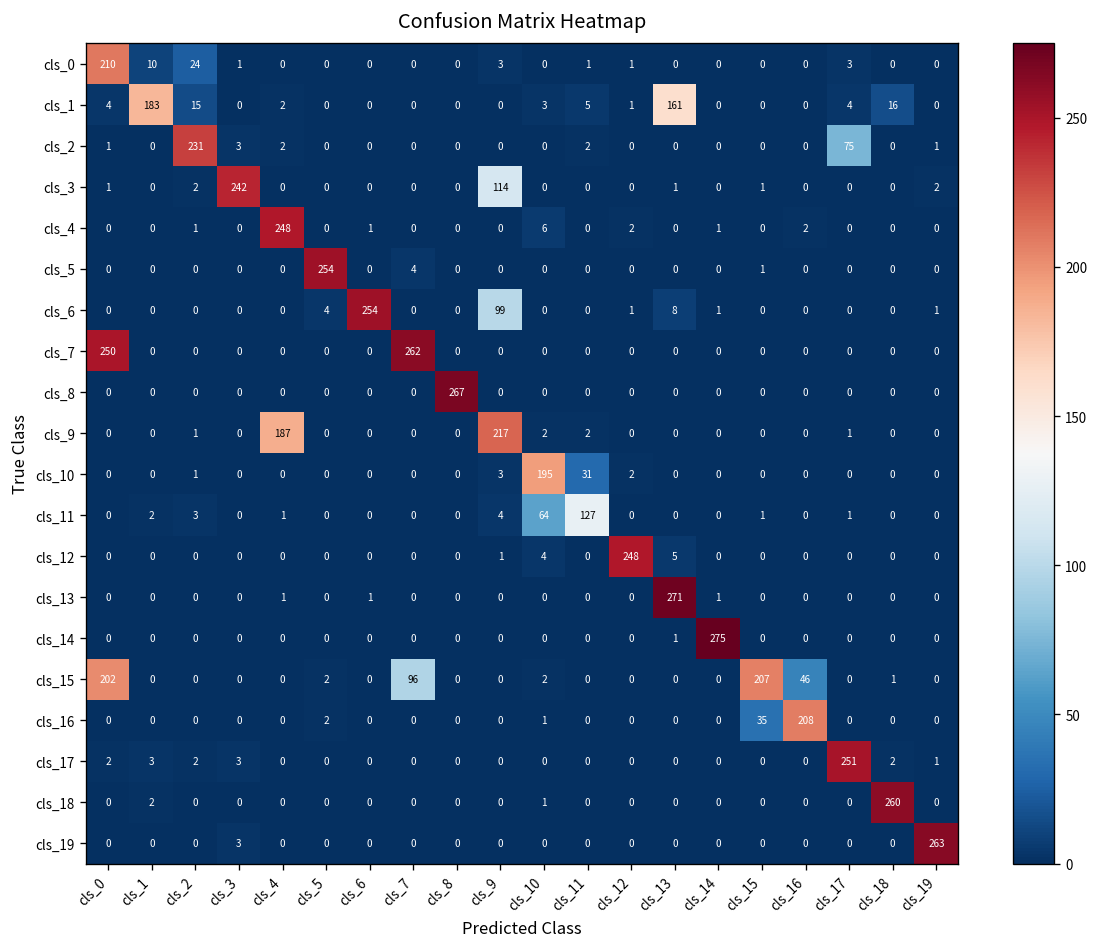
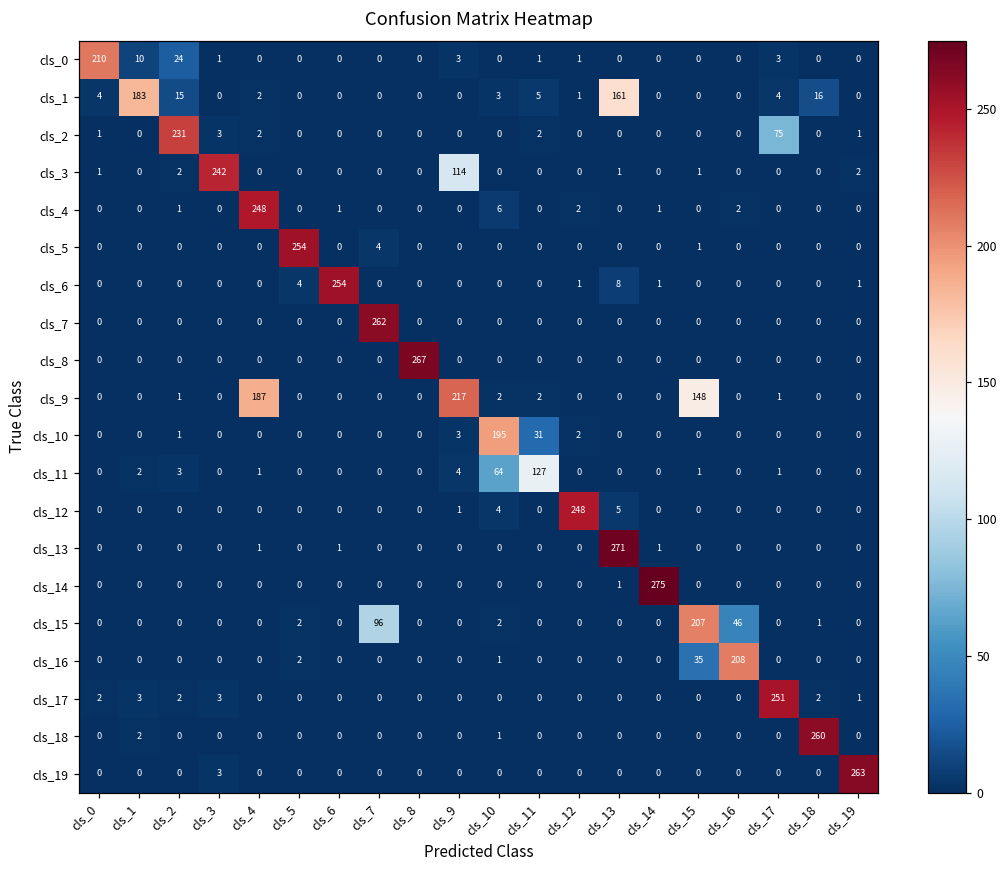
  {
    "cls_6": {
      "cls_0": 0,
      "cls_1": 0,
      "cls_2": 0,
      "cls_3": 0,
      "cls_4": 0,
      "cls_5": 4,
      "cls_6": 254,
      "cls_7": 0,
      "cls_8": 0,
-     "cls_9": 99,
+     "cls_9": 0,
      "cls_10": 0,
      "cls_11": 0,
      "cls_12": 1,
      "cls_13": 8,
      "cls_14": 1,
      "cls_15": 0,
      "cls_16": 0,
      "cls_17": 0,
      "cls_18": 0,
      "cls_19": 1
    },
    "cls_7": {
-     "cls_0": 250,
+     "cls_0": 0,
      "cls_1": 0,
      "cls_2": 0,
      "cls_3": 0,
      "cls_4": 0,
      "cls_5": 0,
      "cls_6": 0,
      "cls_7": 262,
      "cls_8": 0,
      "cls_9": 0,
      "cls_10": 0,
      "cls_11": 0,
      "cls_12": 0,
      "cls_13": 0,
      "cls_14": 0,
      "cls_15": 0,
      "cls_16": 0,
      "cls_17": 0,
      "cls_18": 0,
      "cls_19": 0
    },
    "cls_9": {
      "cls_0": 0,
      "cls_1": 0,
      "cls_2": 1,
      "cls_3": 0,
      "cls_4": 187,
      "cls_5": 0,
      "cls_6": 0,
      "cls_7": 0,
      "cls_8": 0,
      "cls_9": 217,
      "cls_10": 2,
      "cls_11": 2,
      "cls_12": 0,
      "cls_13": 0,
      "cls_14": 0,
-     "cls_15": 0,
+     "cls_15": 148,
      "cls_16": 0,
      "cls_17": 1,
      "cls_18": 0,
      "cls_19": 0
    },
    "cls_15": {
-     "cls_0": 202,
+     "cls_0": 0,
      "cls_1": 0,
      "cls_2": 0,
      "cls_3": 0,
      "cls_4": 0,
      "cls_5": 2,
      "cls_6": 0,
      "cls_7": 96,
      "cls_8": 0,
      "cls_9": 0,
      "cls_10": 2,
      "cls_11": 0,
      "cls_12": 0,
      "cls_13": 0,
      "cls_14": 0,
      "cls_15": 207,
      "cls_16": 46,
      "cls_17": 0,
      "cls_18": 1,
      "cls_19": 0
    }
  }
